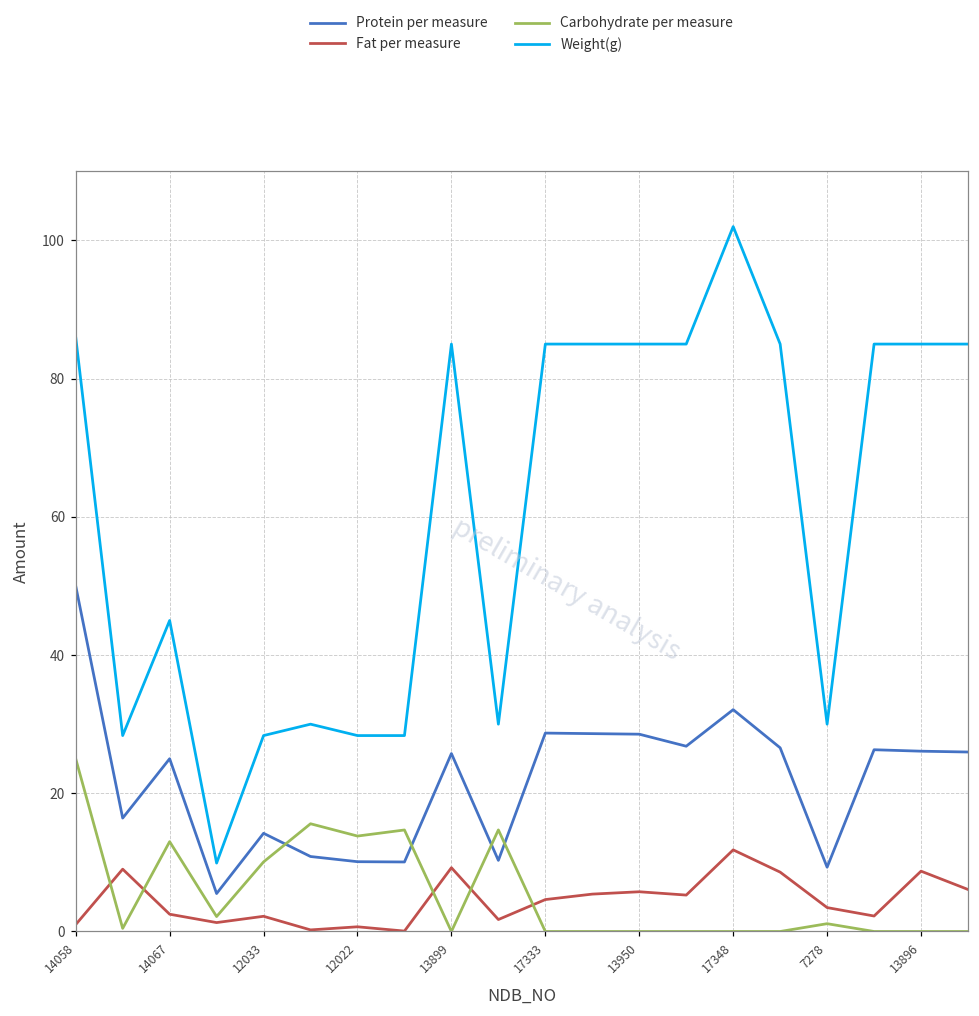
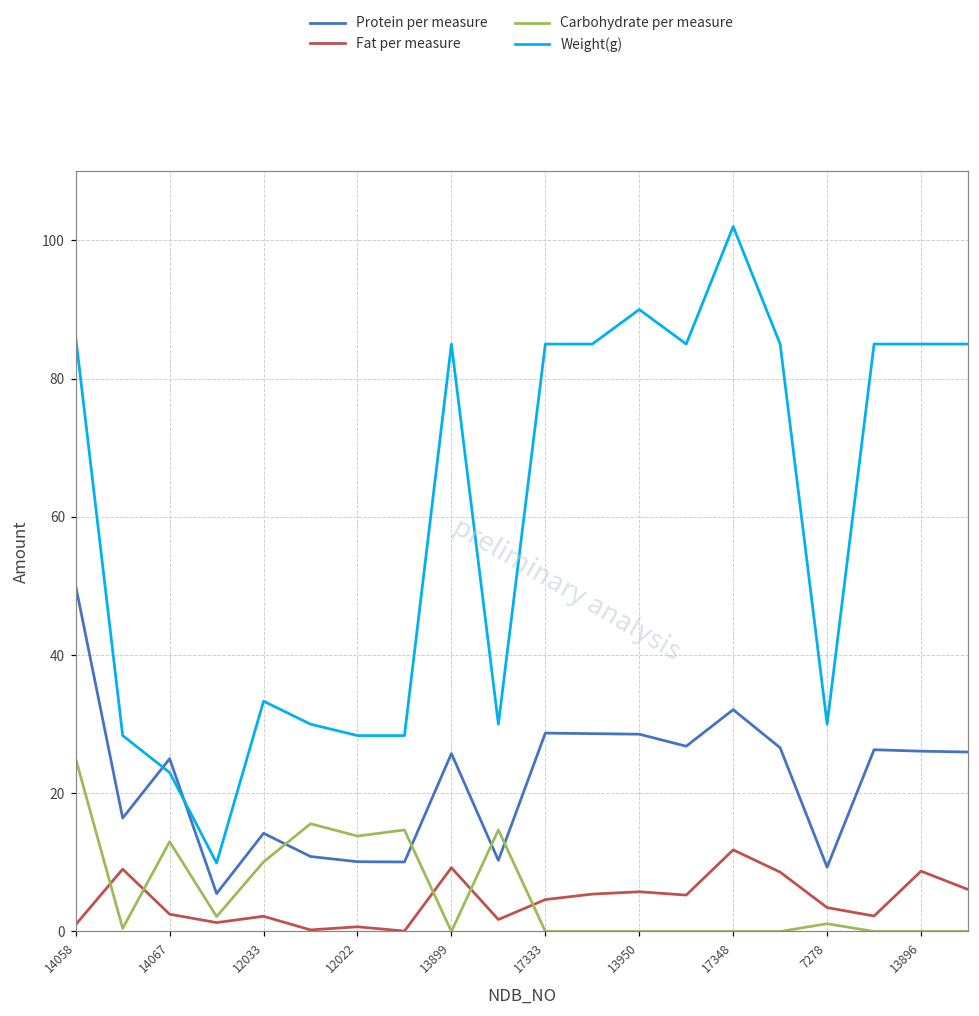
  {
    "Protein per measure": {
      "14058": 50,
      "14067": 25,
      "12033": 14,
      "12022": 10,
      "13899": 26,
      "17333": 29,
      "13950": 29,
      "17348": 32,
      "7278": 9,
      "13896": 26
    },
    "Fat per measure": {
      "14058": 1,
      "14067": 3,
      "12033": 2,
      "12022": 1,
      "13899": 9,
      "17333": 5,
      "13950": 6,
      "17348": 12,
      "7278": 3,
      "13896": 9
    },
    "Carbohydrate per measure": {
      "14058": 25,
      "14067": 13,
      "12033": 10,
      "12022": 14,
      "13899": 0,
      "17333": 0,
      "13950": 0,
      "17348": 0,
      "7278": 1,
      "13896": 0
    },
    "Weight(g)": {
      "14058": 86,
-     "14067": 45,
-     "12033": 28,
+     "14067": 23,
+     "12033": 33,
      "12022": 28,
      "13899": 85,
      "17333": 85,
-     "13950": 85,
+     "13950": 90,
      "17348": 102,
      "7278": 30,
      "13896": 85
    }
  }
